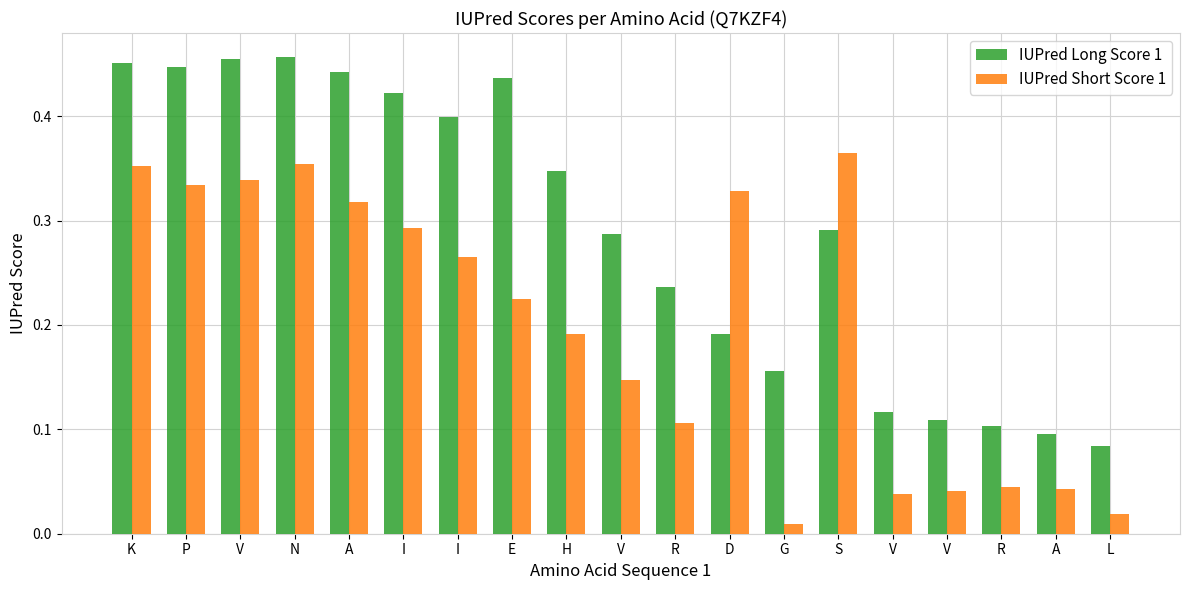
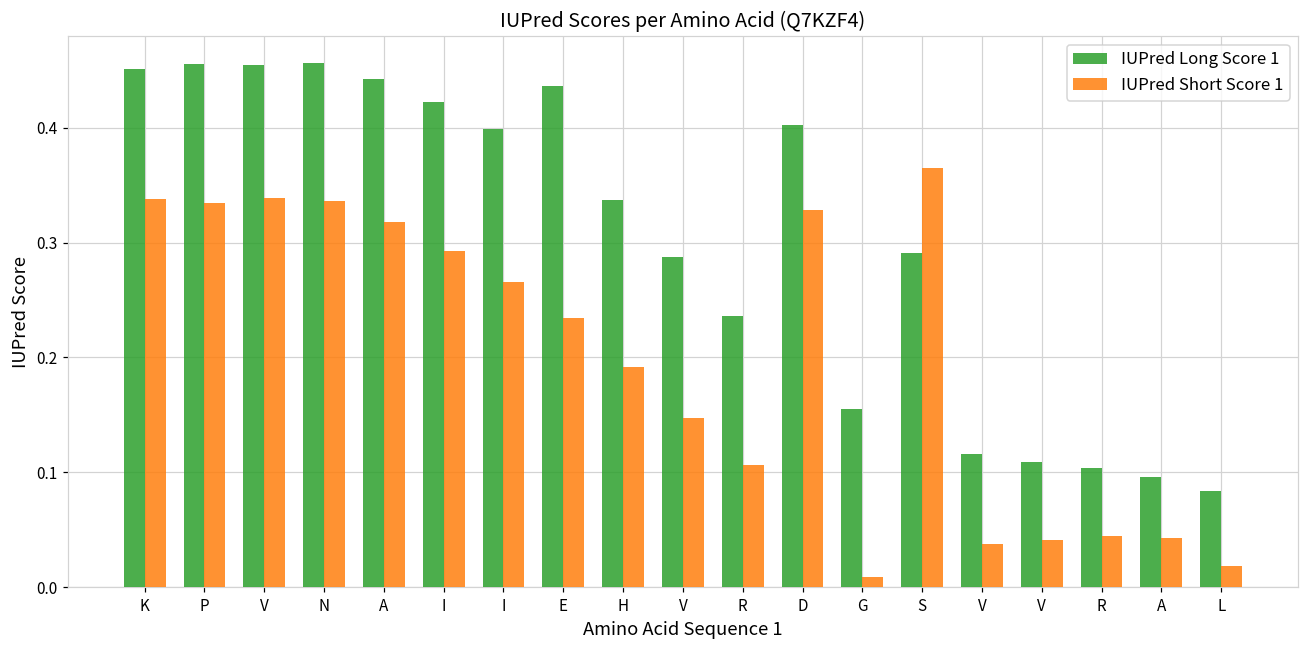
  {
    "IUPred Long Score 1": {
      "K": 0.451,
-     "P": 0.447,
+     "P": 0.455,
      "N": 0.457,
      "E": 0.437,
-     "H": 0.347,
-     "D": 0.192,
+     "H": 0.337,
+     "D": 0.403,
      "G": 0.156,
      "S": 0.291,
      "L": 0.084
    },
    "IUPred Short Score 1": {
-     "K": 0.353,
+     "K": 0.338,
      "P": 0.334,
-     "N": 0.354,
-     "E": 0.225,
+     "N": 0.336,
+     "E": 0.234,
      "H": 0.192,
      "D": 0.328,
      "G": 0.009,
      "S": 0.365,
      "L": 0.019
    }
  }
